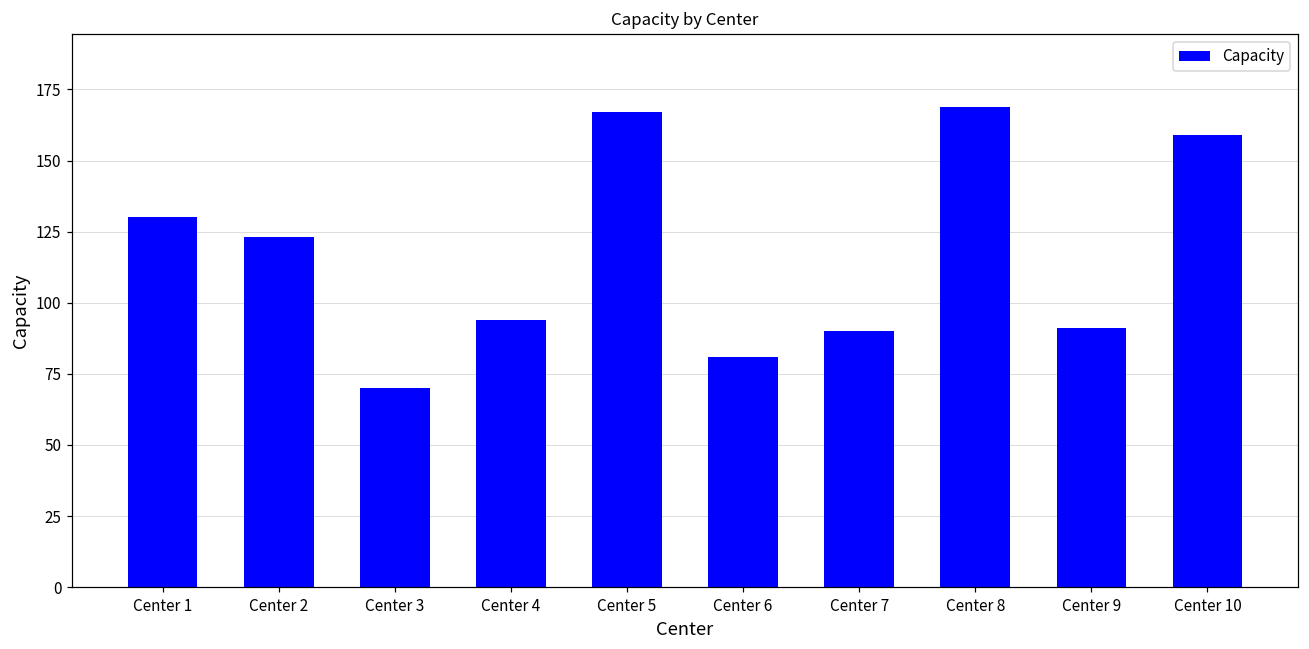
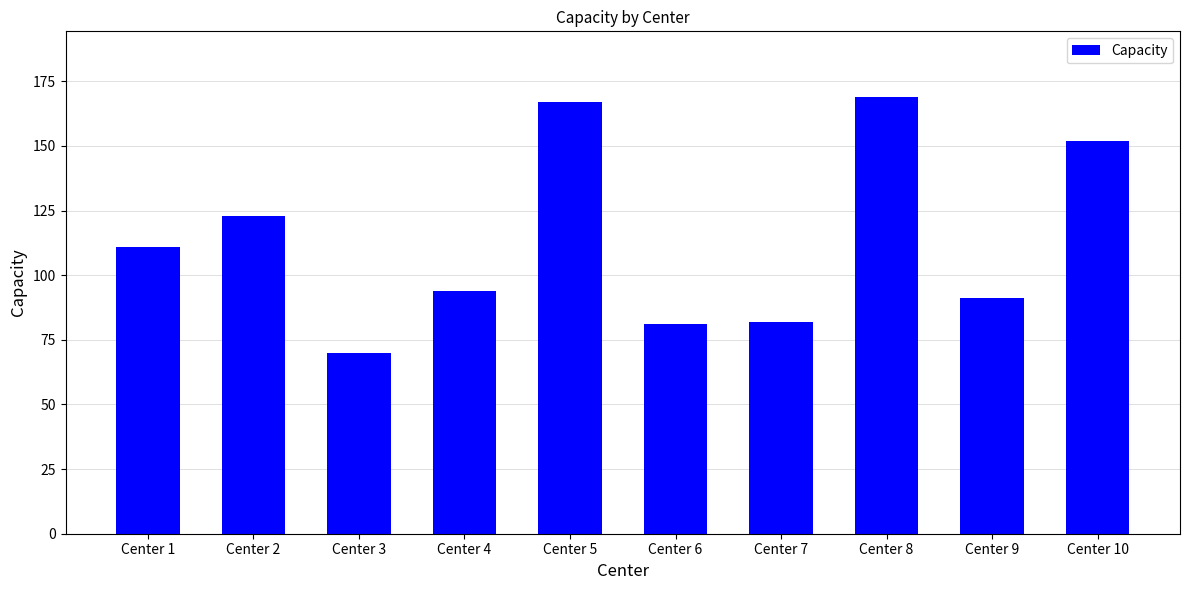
  {
-   "Center 1": 130,
+   "Center 1": 111,
    "Center 2": 123,
    "Center 3": 70,
    "Center 4": 94,
    "Center 5": 167,
    "Center 6": 81,
-   "Center 7": 90,
+   "Center 7": 82,
    "Center 8": 169,
    "Center 9": 91,
-   "Center 10": 159
+   "Center 10": 152
  }
